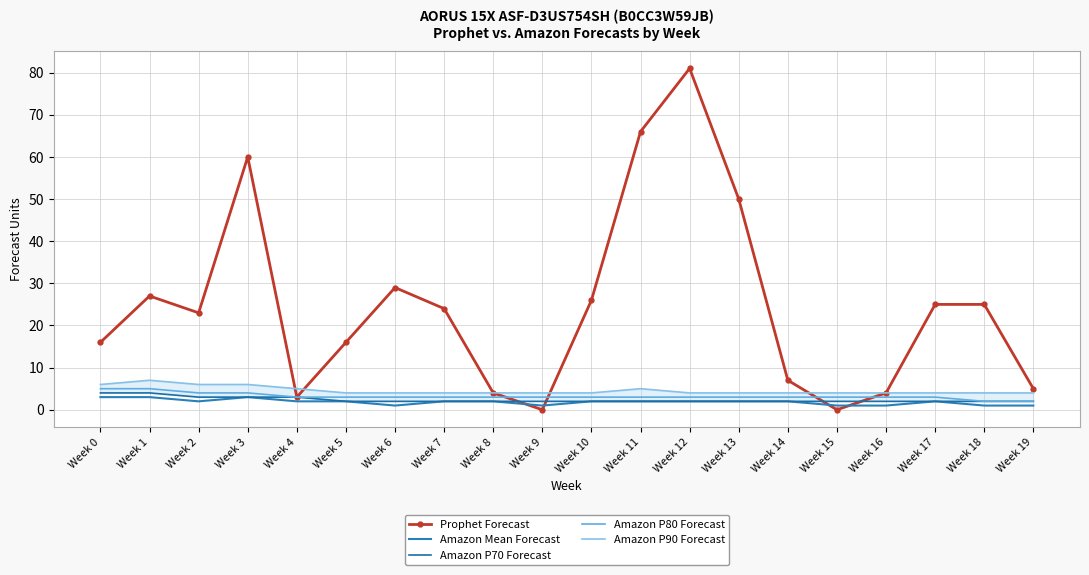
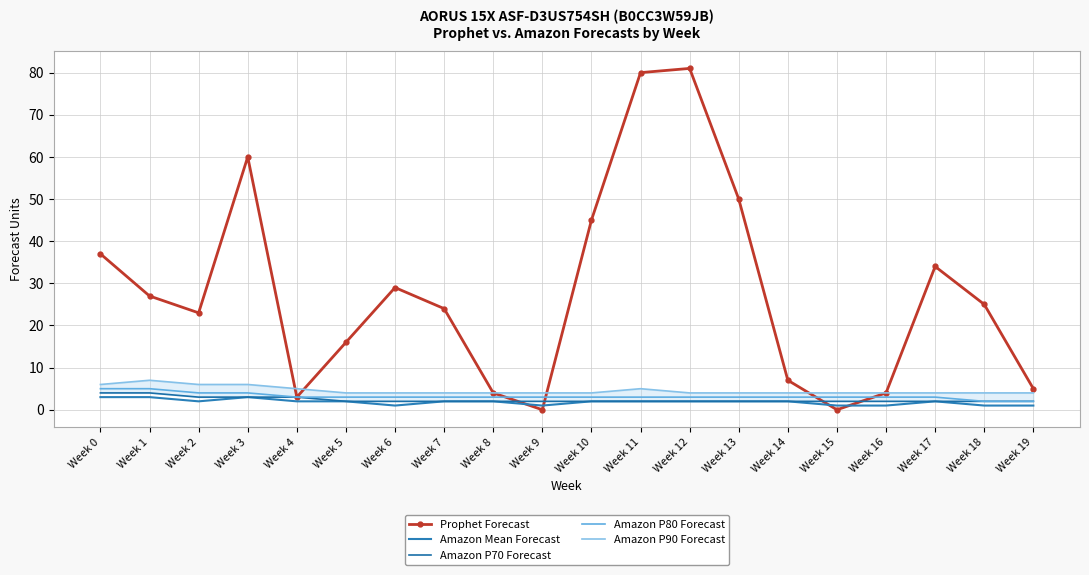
  {
    "Prophet Forecast": {
-     "Week 0": 16,
+     "Week 0": 37,
      "Week 1": 27,
      "Week 2": 23,
      "Week 3": 60,
      "Week 5": 16,
      "Week 6": 29,
      "Week 7": 24,
      "Week 9": 0,
-     "Week 10": 26,
-     "Week 11": 66,
+     "Week 10": 45,
+     "Week 11": 80,
      "Week 12": 81,
      "Week 13": 50,
      "Week 14": 7,
      "Week 15": 0,
-     "Week 17": 25,
+     "Week 17": 34,
      "Week 18": 25,
      "Week 19": 5
    }
  }
